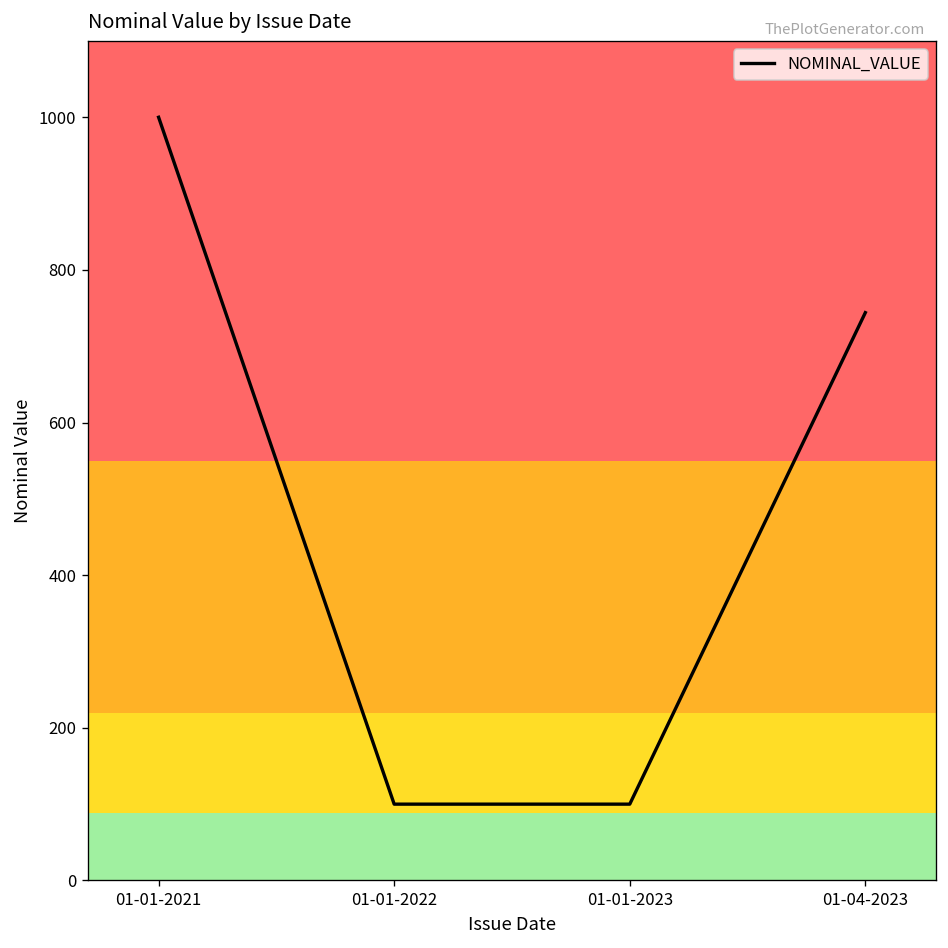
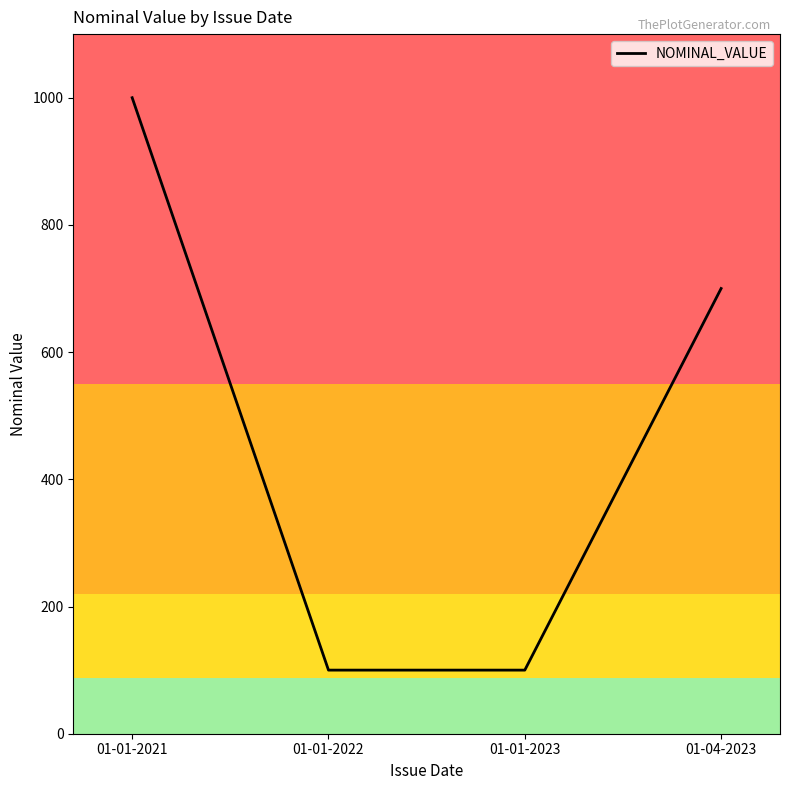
  {
    "01-01-2021": 1000,
    "01-01-2022": 100,
    "01-01-2023": 100,
-   "01-04-2023": 740
+   "01-04-2023": 700
  }
